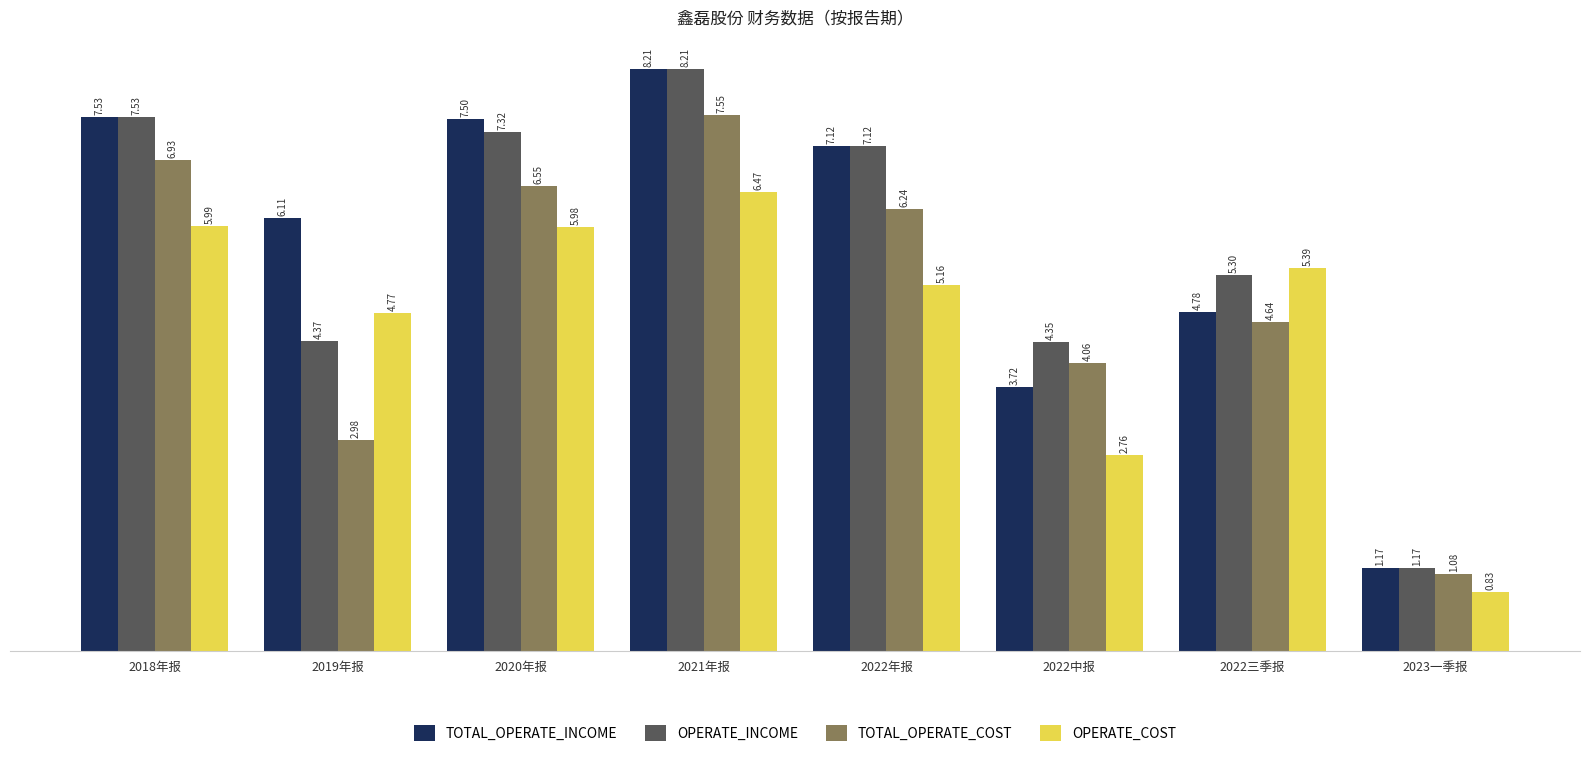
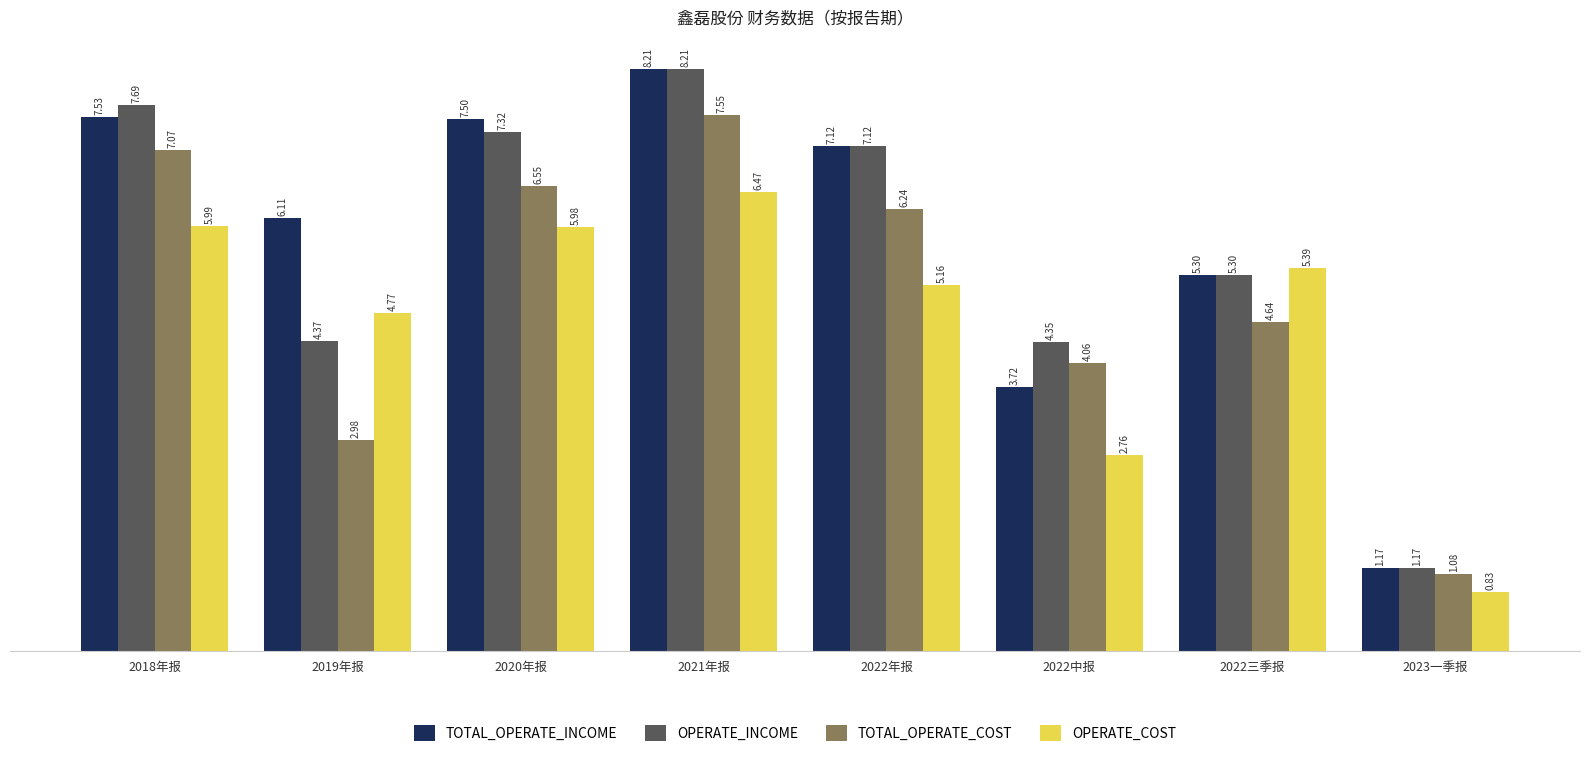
  {
    "TOTAL_OPERATE_INCOME": {
      "2018年报": 7.53,
      "2019年报": 6.11,
      "2020年报": 7.50,
      "2021年报": 8.21,
      "2022年报": 7.12,
      "2022中报": 3.72,
-     "2022三季报": 4.78,
+     "2022三季报": 5.30,
      "2023一季报": 1.17
    },
    "OPERATE_INCOME": {
-     "2018年报": 7.53,
+     "2018年报": 7.69,
      "2019年报": 4.37,
      "2020年报": 7.32,
      "2021年报": 8.21,
      "2022年报": 7.12,
      "2022中报": 4.35,
      "2022三季报": 5.30,
      "2023一季报": 1.17
    },
    "TOTAL_OPERATE_COST": {
-     "2018年报": 6.93,
+     "2018年报": 7.07,
      "2019年报": 2.98,
      "2020年报": 6.55,
      "2021年报": 7.55,
      "2022年报": 6.24,
      "2022中报": 4.06,
      "2022三季报": 4.64,
      "2023一季报": 1.08
    },
    "OPERATE_COST": {
      "2018年报": 5.99,
      "2019年报": 4.77,
      "2020年报": 5.98,
      "2021年报": 6.47,
      "2022年报": 5.16,
      "2022中报": 2.76,
      "2022三季报": 5.39,
      "2023一季报": 0.83
    }
  }
